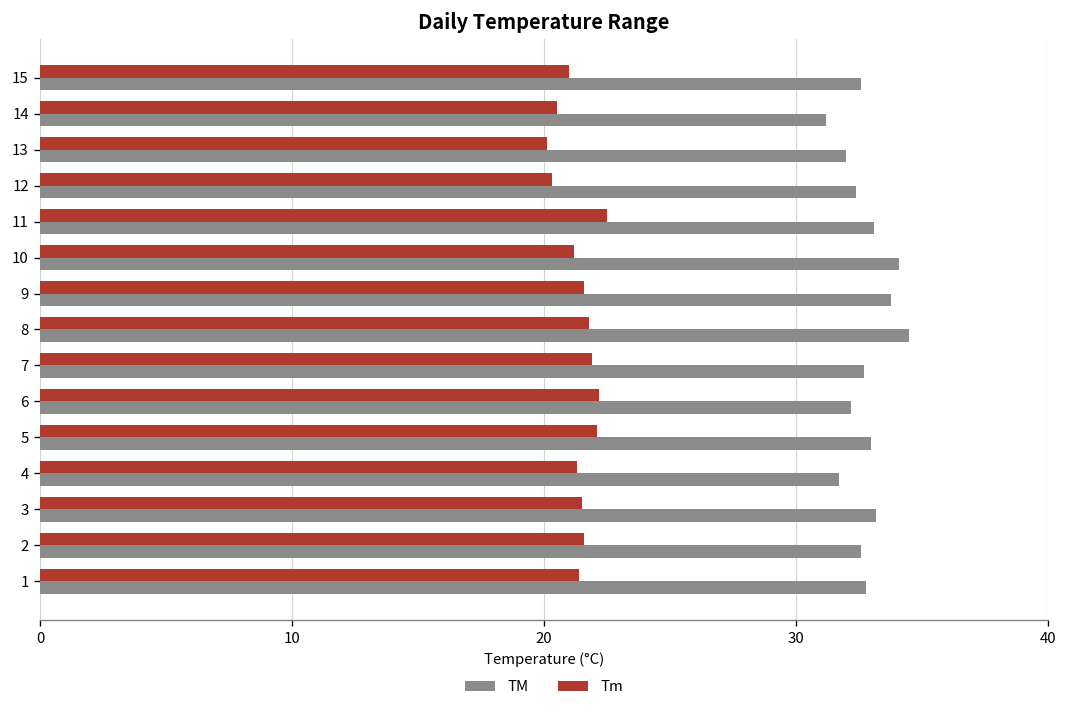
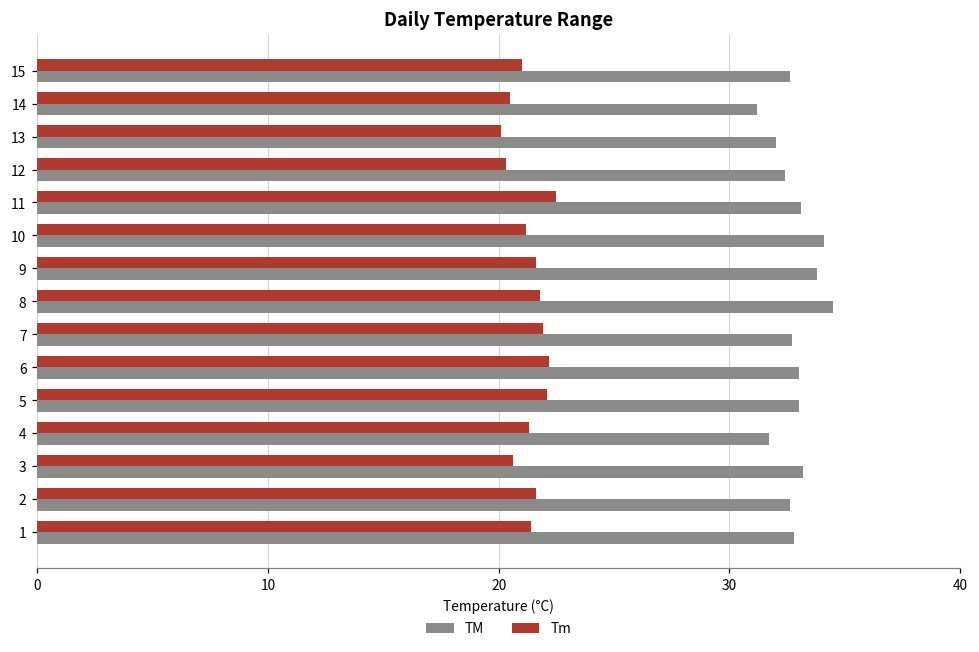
  {
    "TM": {
      "15": 32.6,
      "14": 31.2,
      "13": 32.0,
      "12": 32.4,
      "11": 33.1,
      "10": 34.1,
      "9": 33.8,
      "8": 34.5,
      "7": 32.7,
-     "6": 32.2,
+     "6": 33.0,
      "5": 33.0,
      "4": 31.7,
      "3": 33.2,
      "2": 32.6,
      "1": 32.8
    },
    "Tm": {
      "15": 21.0,
      "14": 20.5,
      "13": 20.1,
      "12": 20.3,
      "11": 22.5,
      "10": 21.2,
      "9": 21.6,
      "8": 21.8,
      "7": 21.9,
      "6": 22.2,
      "5": 22.1,
      "4": 21.3,
-     "3": 21.5,
+     "3": 20.6,
      "2": 21.6,
      "1": 21.4
    }
  }
